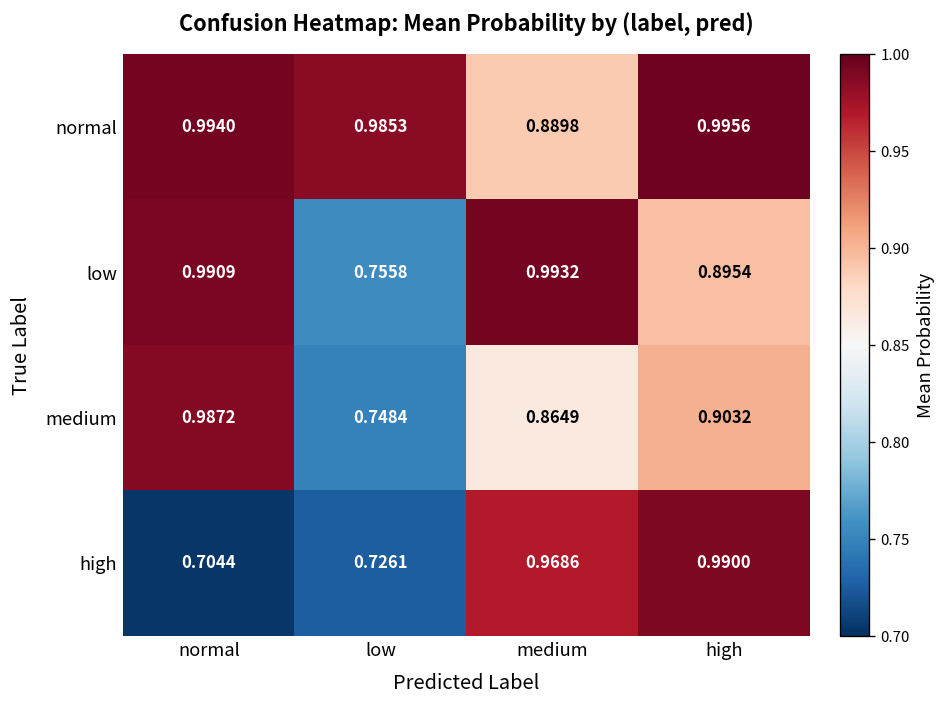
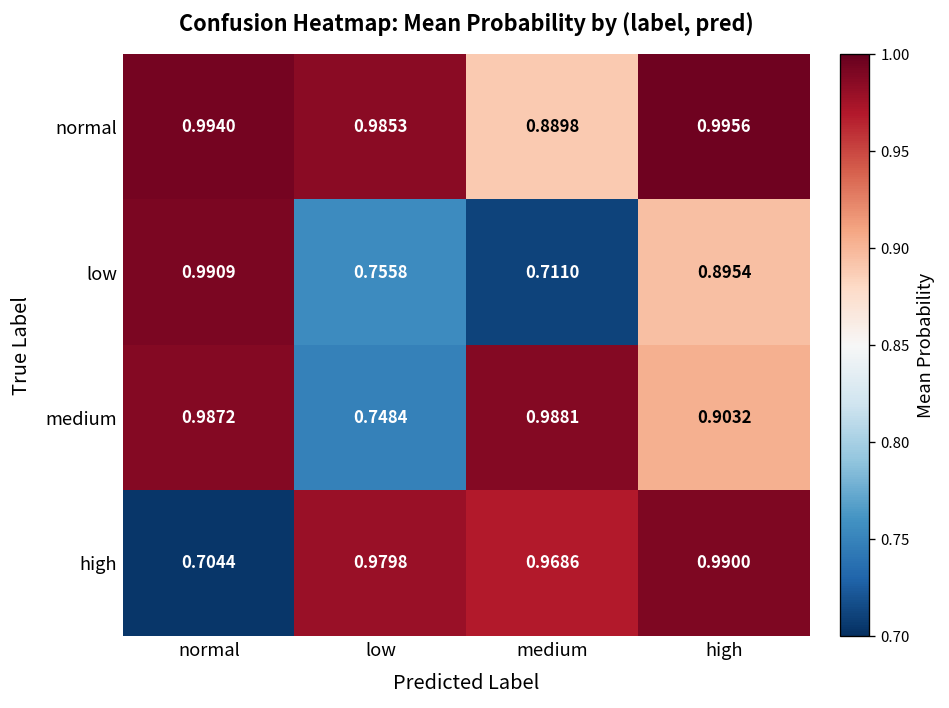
  {
    "normal": {
      "normal": 0.9940,
      "low": 0.9853,
      "medium": 0.8898,
      "high": 0.9956
    },
    "low": {
      "normal": 0.9909,
      "low": 0.7558,
-     "medium": 0.9932,
+     "medium": 0.7110,
      "high": 0.8954
    },
    "medium": {
      "normal": 0.9872,
      "low": 0.7484,
-     "medium": 0.8649,
+     "medium": 0.9881,
      "high": 0.9032
    },
    "high": {
      "normal": 0.7044,
-     "low": 0.7261,
+     "low": 0.9798,
      "medium": 0.9686,
      "high": 0.9900
    }
  }
